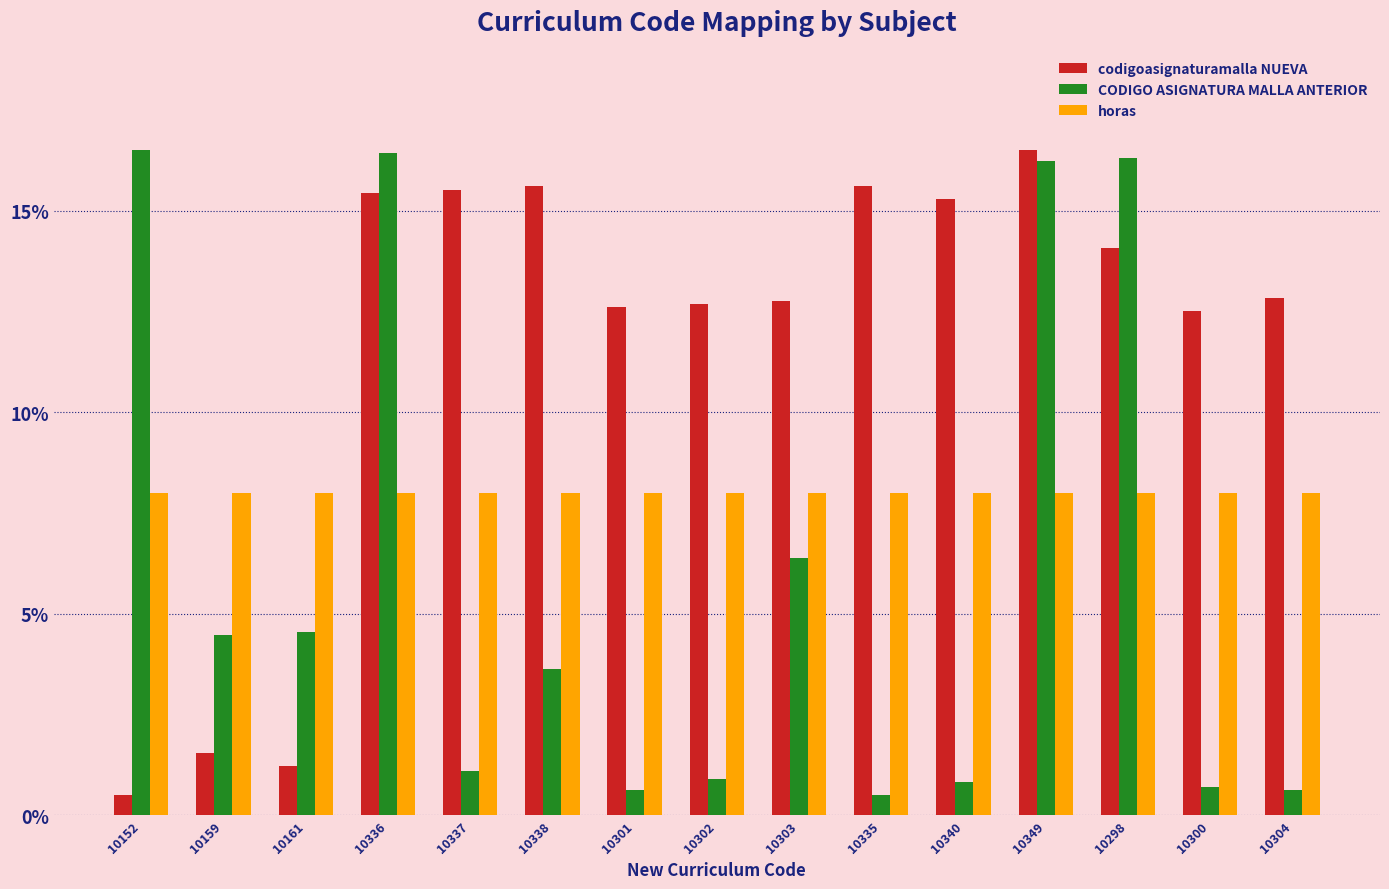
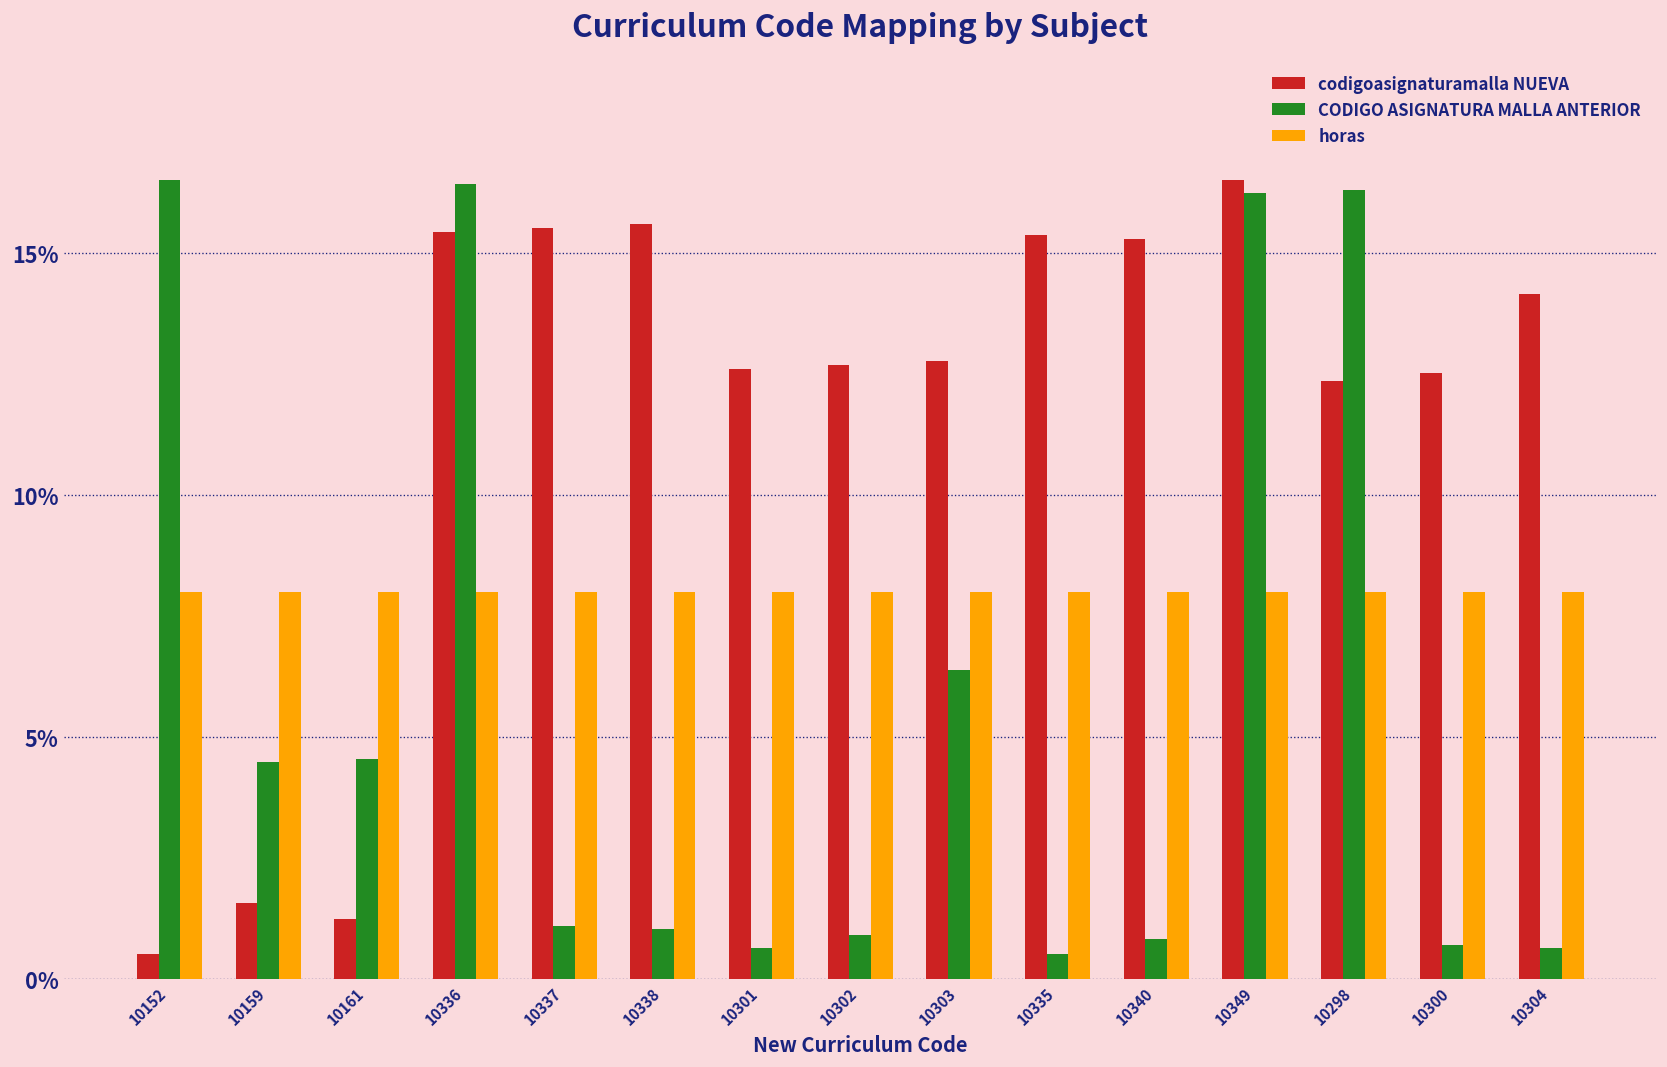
  {
    "codigoasignaturamalla NUEVA": {
      "10152": "0.5%",
      "10159": "1.6%",
      "10161": "1.2%",
      "10336": "15.4%",
      "10337": "15.5%",
      "10338": "15.6%",
      "10301": "12.6%",
      "10302": "12.7%",
      "10303": "12.8%",
-     "10335": "15.6%",
+     "10335": "15.4%",
      "10340": "15.3%",
      "10349": "16.5%",
-     "10298": "14.1%",
+     "10298": "12.4%",
      "10300": "12.5%",
-     "10304": "12.8%"
+     "10304": "14.1%"
    },
    "CODIGO ASIGNATURA MALLA ANTERIOR": {
      "10152": "16.5%",
      "10159": "4.5%",
      "10161": "4.5%",
      "10336": "16.4%",
      "10337": "1.1%",
-     "10338": "3.6%",
+     "10338": "1.0%",
      "10301": "0.6%",
      "10302": "0.9%",
      "10303": "6.4%",
      "10335": "0.5%",
      "10340": "0.8%",
      "10349": "16.2%",
      "10298": "16.3%",
      "10300": "0.7%",
      "10304": "0.6%"
    },
    "horas": {
      "10152": "8.0%",
      "10159": "8.0%",
      "10161": "8.0%",
      "10336": "8.0%",
      "10337": "8.0%",
      "10338": "8.0%",
      "10301": "8.0%",
      "10302": "8.0%",
      "10303": "8.0%",
      "10335": "8.0%",
      "10340": "8.0%",
      "10349": "8.0%",
      "10298": "8.0%",
      "10300": "8.0%",
      "10304": "8.0%"
    }
  }
